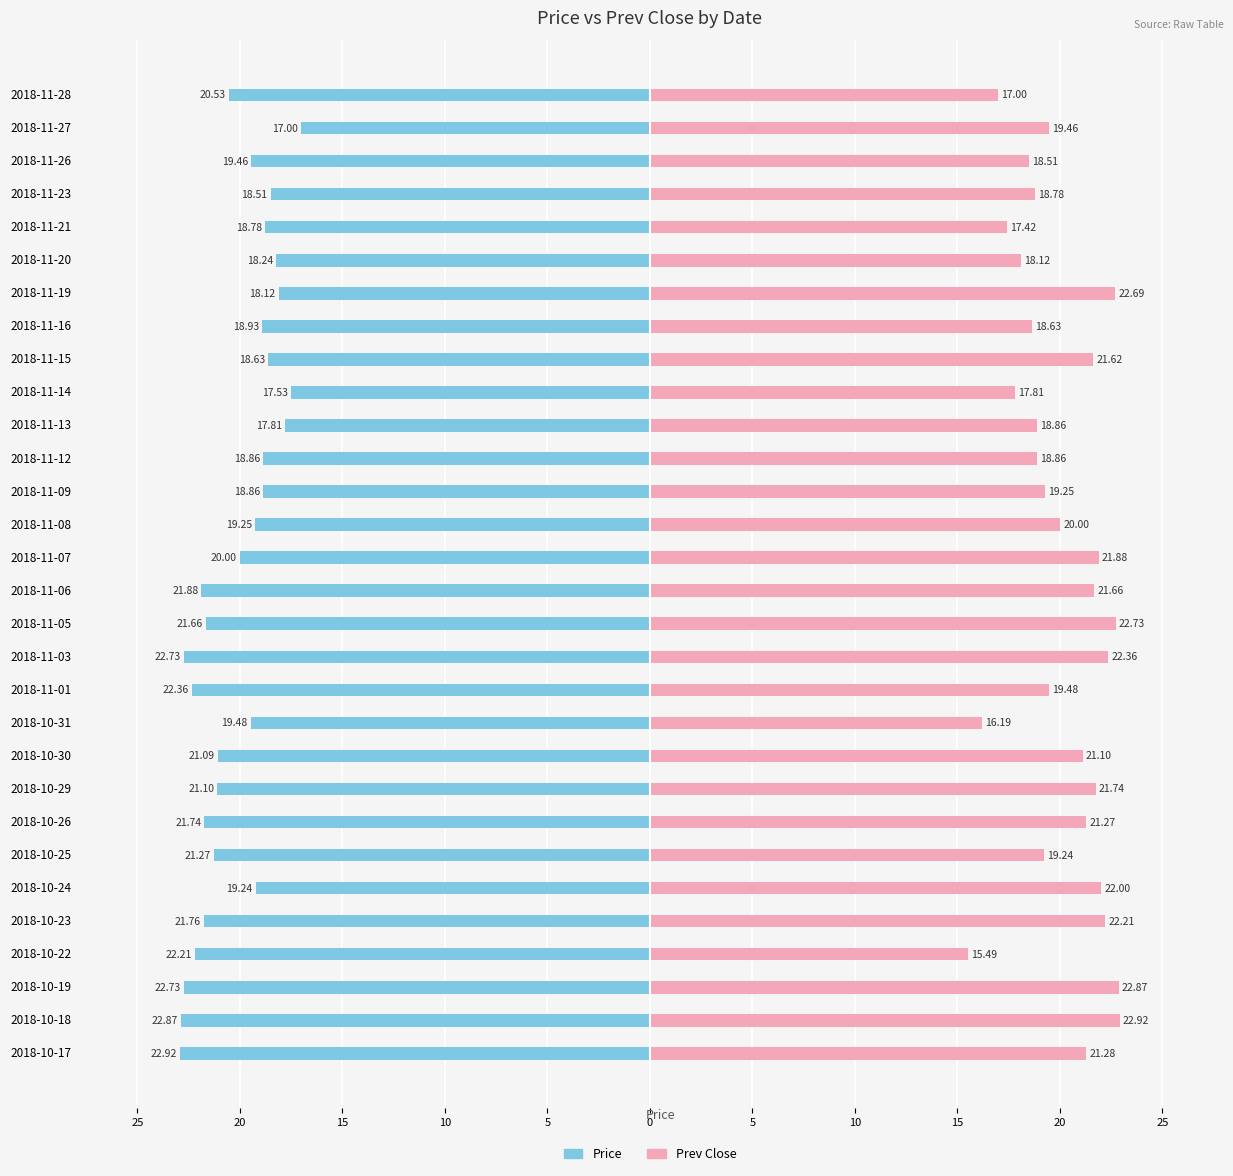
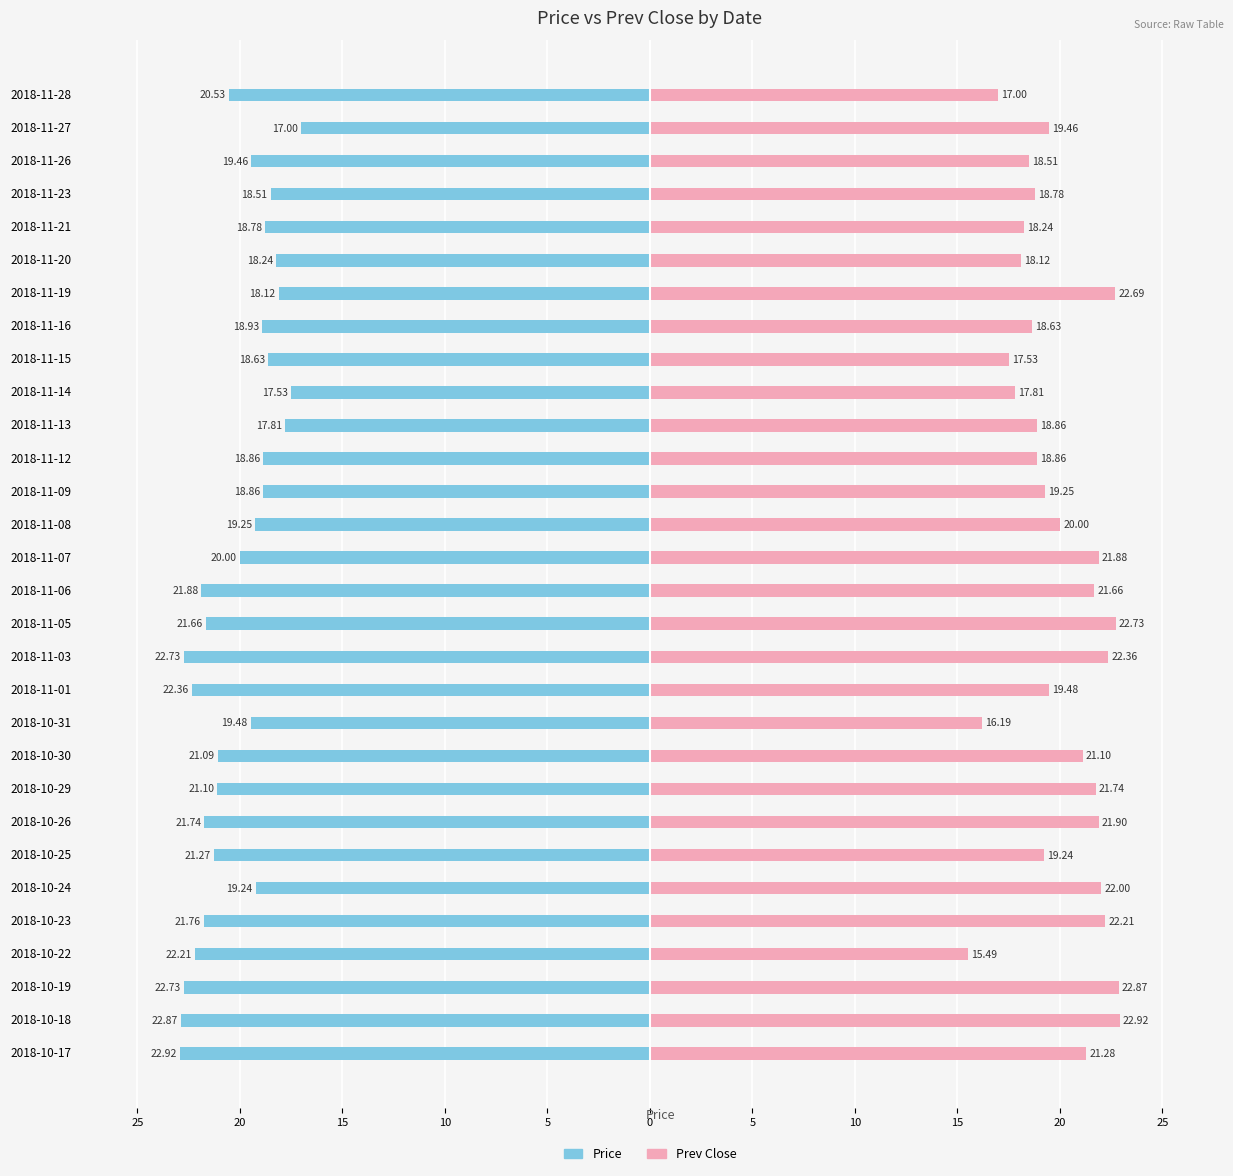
  {
    "Prev Close": {
      "2018-11-28": 17.00,
      "2018-11-27": 19.46,
      "2018-11-26": 18.51,
      "2018-11-23": 18.78,
-     "2018-11-21": 17.42,
+     "2018-11-21": 18.24,
      "2018-11-20": 18.12,
      "2018-11-19": 22.69,
      "2018-11-16": 18.63,
-     "2018-11-15": 21.62,
+     "2018-11-15": 17.53,
      "2018-11-14": 17.81,
      "2018-11-13": 18.86,
      "2018-11-12": 18.86,
      "2018-11-09": 19.25,
      "2018-11-08": 20.00,
      "2018-11-07": 21.88,
      "2018-11-06": 21.66,
      "2018-11-05": 22.73,
      "2018-11-03": 22.36,
      "2018-11-01": 19.48,
      "2018-10-31": 16.19,
      "2018-10-30": 21.10,
      "2018-10-29": 21.74,
-     "2018-10-26": 21.27,
+     "2018-10-26": 21.90,
      "2018-10-25": 19.24,
      "2018-10-24": 22.00,
      "2018-10-23": 22.21,
      "2018-10-22": 15.49,
      "2018-10-19": 22.87,
      "2018-10-18": 22.92,
      "2018-10-17": 21.28
    }
  }
